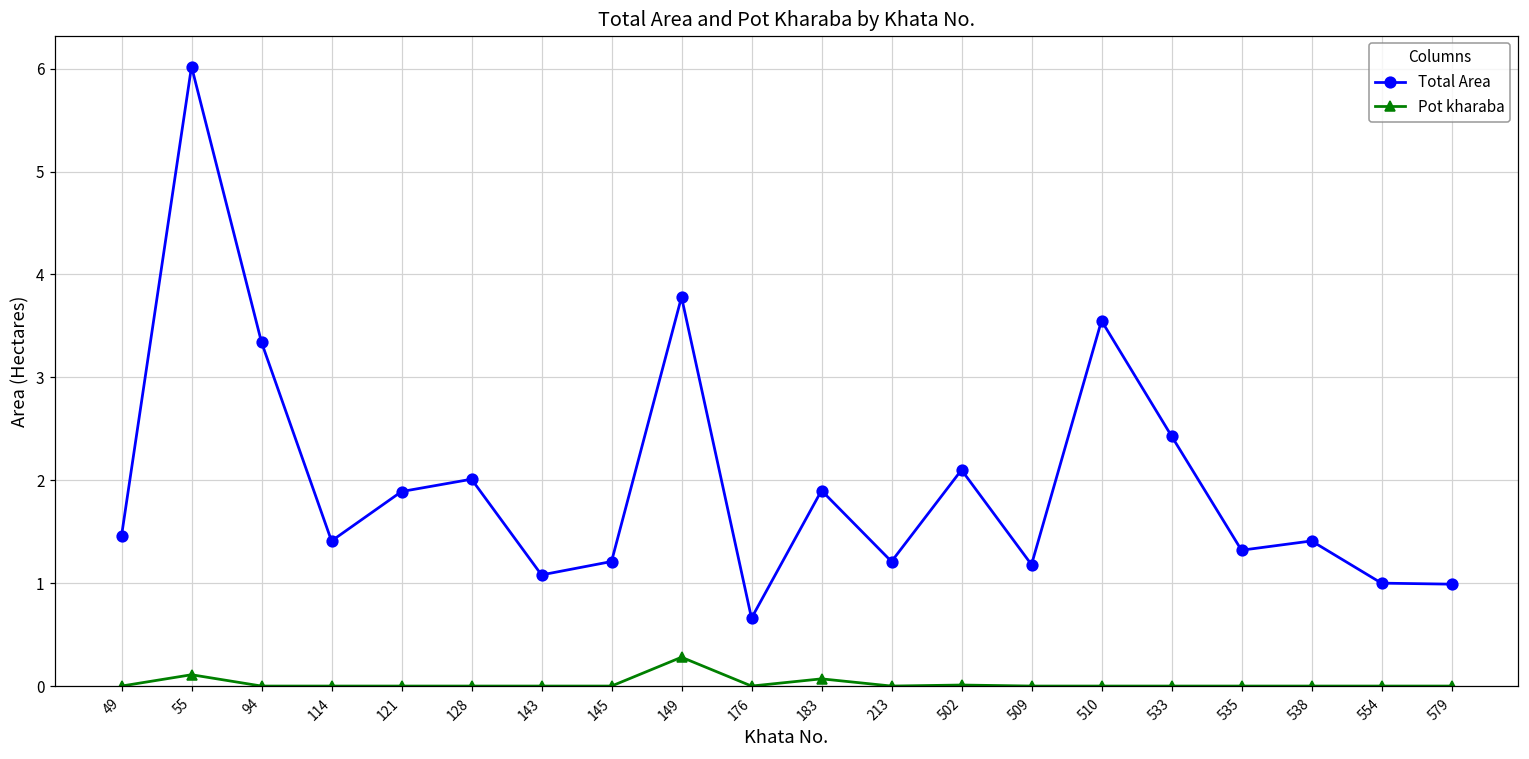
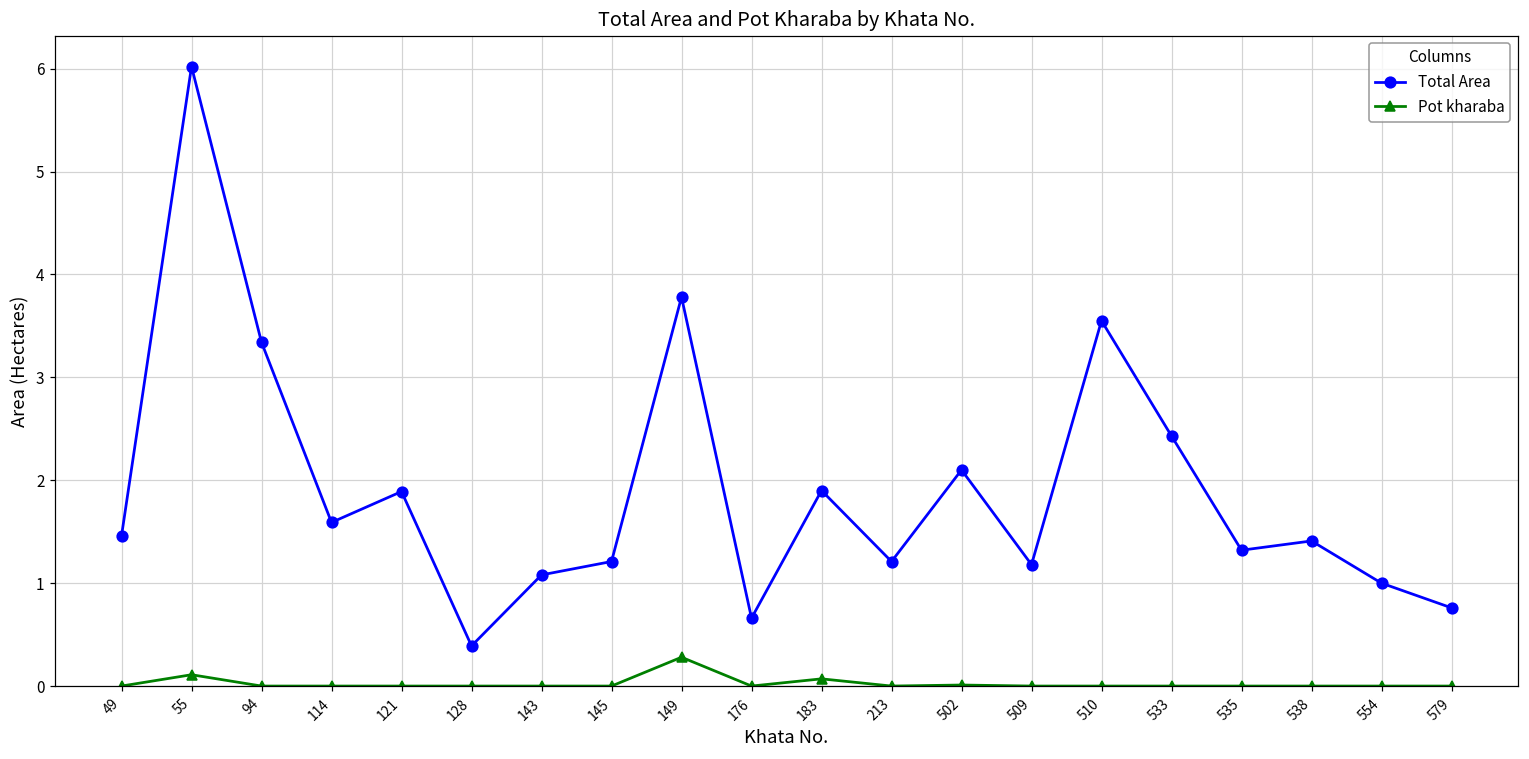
  {
    "Total Area": {
      "49": 1.5,
      "55": 6.0,
      "94": 3.3,
-     "114": 1.4,
+     "114": 1.6,
      "121": 1.9,
-     "128": 2.0,
+     "128": 0.4,
      "143": 1.1,
      "145": 1.2,
      "149": 3.8,
      "176": 0.7,
      "183": 1.9,
      "213": 1.2,
      "502": 2.1,
      "509": 1.2,
      "510": 3.6,
      "533": 2.4,
      "535": 1.3,
      "538": 1.4,
      "554": 1.0,
-     "579": 1.0
+     "579": 0.8
    },
    "Pot kharaba": {
      "49": 0.0,
      "55": 0.1,
      "94": 0.0,
      "114": 0.0,
      "121": 0.0,
      "128": 0.0,
      "143": 0.0,
      "145": 0.0,
      "149": 0.3,
      "176": 0.0,
      "183": 0.1,
      "213": 0.0,
      "502": 0.0,
      "509": 0.0,
      "510": 0.0,
      "533": 0.0,
      "535": 0.0,
      "538": 0.0,
      "554": 0.0,
      "579": 0.0
    }
  }
